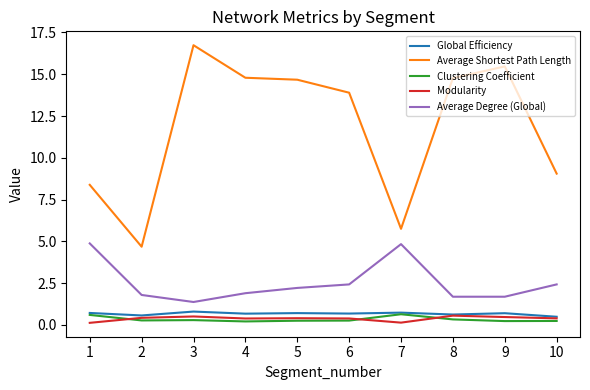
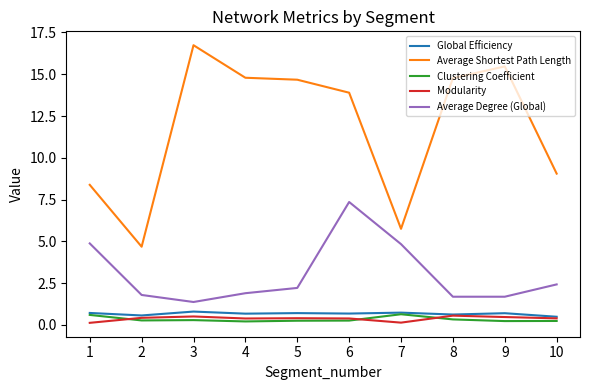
  {
    "Global Efficiency": {
      "3": 0.8,
      "4": 0.7,
      "5": 0.7,
      "6": 0.7,
      "9": 0.7
    },
    "Average Shortest Path Length": {
      "1": 8.4,
      "2": 4.7,
      "3": 16.7,
      "4": 14.8,
      "5": 14.7,
      "6": 13.9,
      "7": 5.7,
      "10": 9.1
    },
    "Clustering Coefficient": {
      "2": 0.3,
      "3": 0.3,
      "4": 0.2,
      "8": 0.3,
      "9": 0.2,
      "10": 0.2
    },
    "Modularity": {
      "1": 0.1,
      "3": 0.5,
      "4": 0.4,
      "7": 0.1,
      "9": 0.5
    },
    "Average Degree (Global)": {
      "1": 4.9,
      "2": 1.8,
      "3": 1.4,
      "4": 1.9,
      "5": 2.2,
-     "6": 2.4,
+     "6": 7.4,
      "7": 4.8,
      "8": 1.7,
      "9": 1.7,
      "10": 2.4
    }
  }
